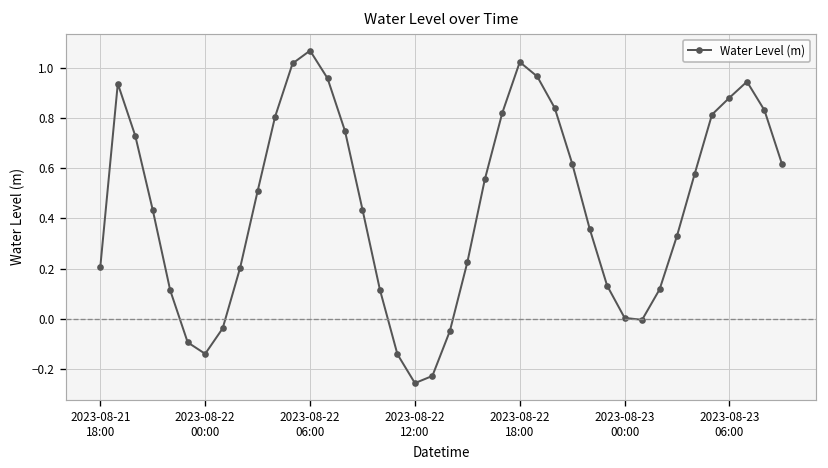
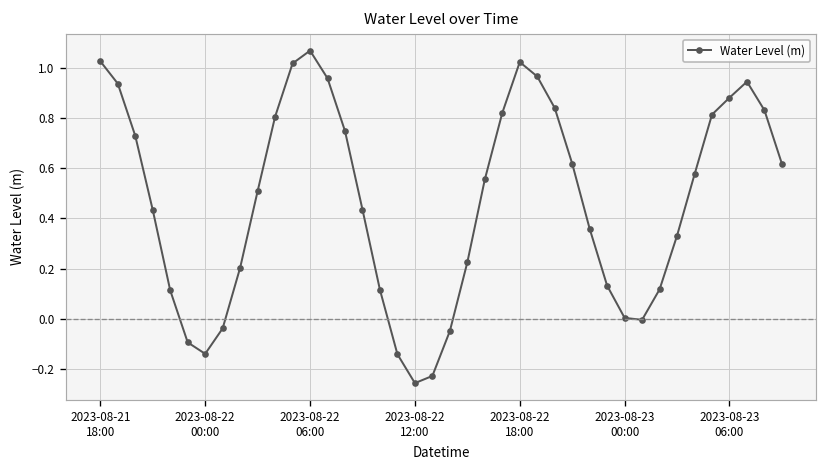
  {
-   "2023-08-21 18:00": 0.21,
+   "2023-08-21 18:00": 1.03,
    "2023-08-22 00:00": -0.14,
    "2023-08-22 06:00": 1.07,
    "2023-08-22 12:00": -0.26,
    "2023-08-22 18:00": 1.02,
    "2023-08-23 00:00": 0.00,
    "2023-08-23 06:00": 0.88
  }
